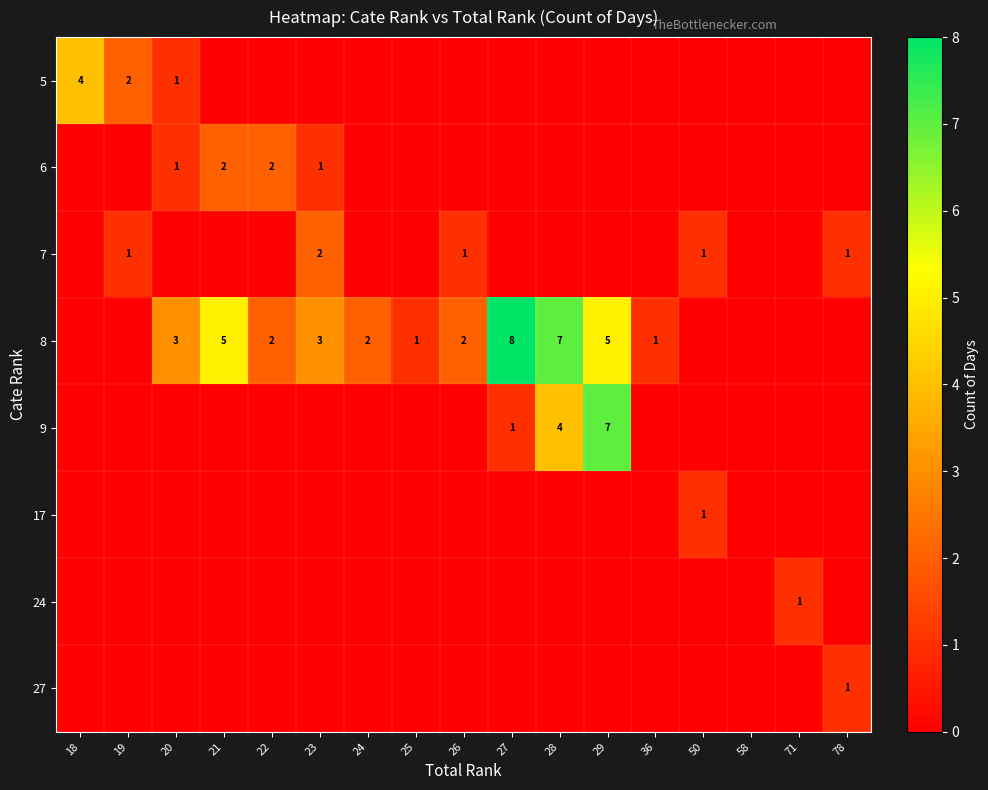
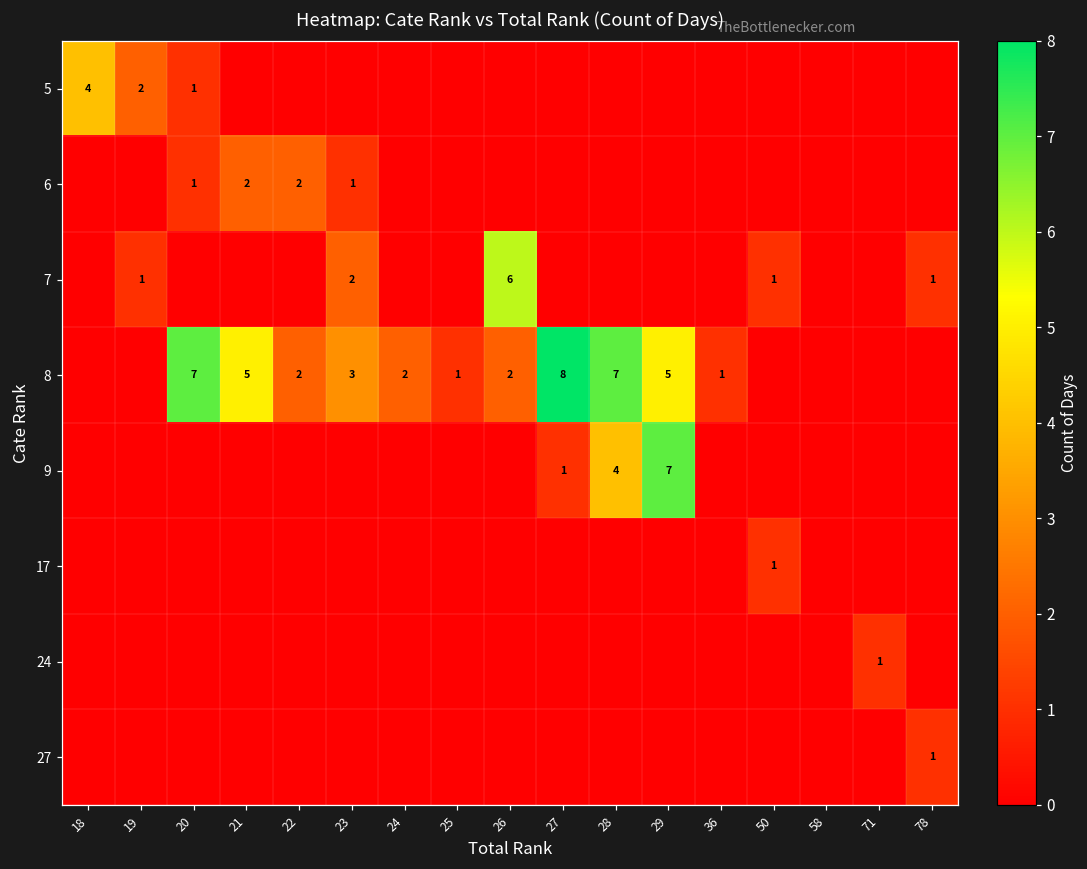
  {
    "5": {
      "18": 4,
      "19": 2,
      "20": 1
    },
    "6": {
      "20": 1,
      "21": 2,
      "22": 2,
      "23": 1
    },
    "7": {
      "19": 1,
      "23": 2,
-     "26": 1,
+     "26": 6,
      "50": 1,
      "78": 1
    },
    "8": {
-     "20": 3,
+     "20": 7,
      "21": 5,
      "22": 2,
      "23": 3,
      "24": 2,
      "25": 1,
      "26": 2,
      "27": 8,
      "28": 7,
      "29": 5,
      "36": 1
    },
    "9": {
      "27": 1,
      "28": 4,
      "29": 7
    },
    "17": {
      "50": 1
    },
    "24": {
      "71": 1
    },
    "27": {
      "78": 1
    }
  }
